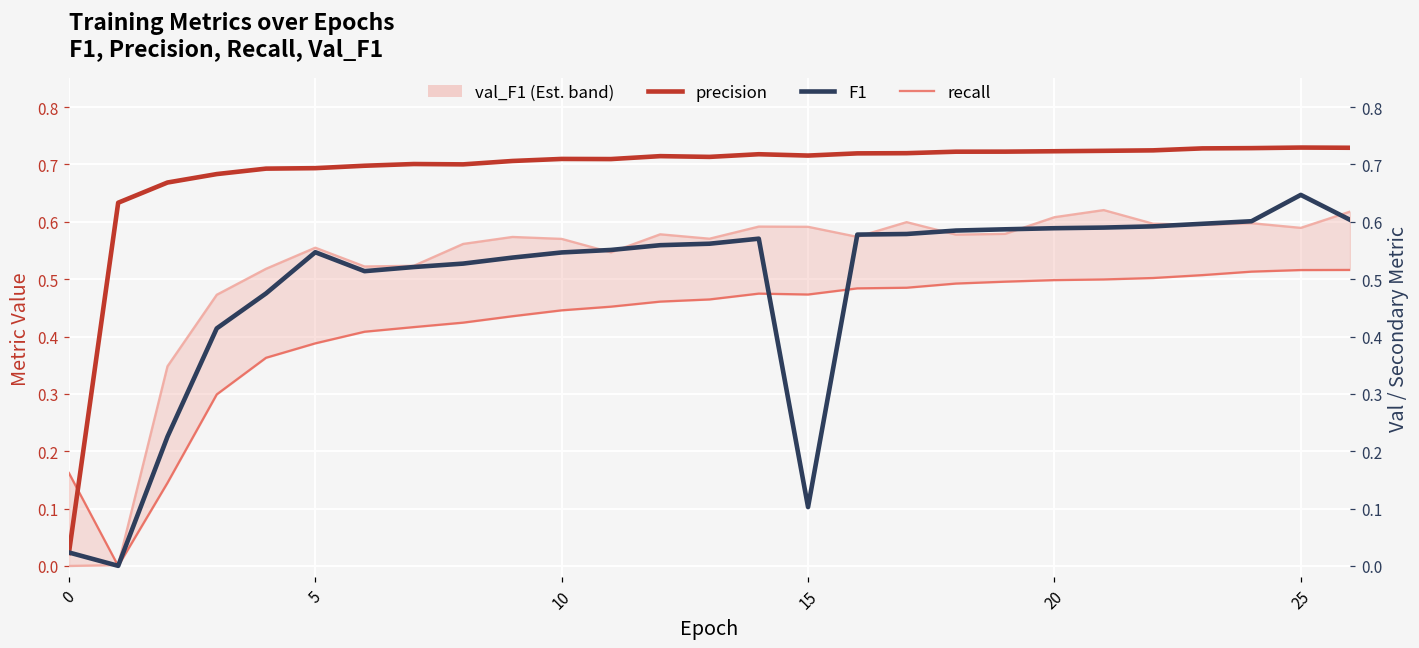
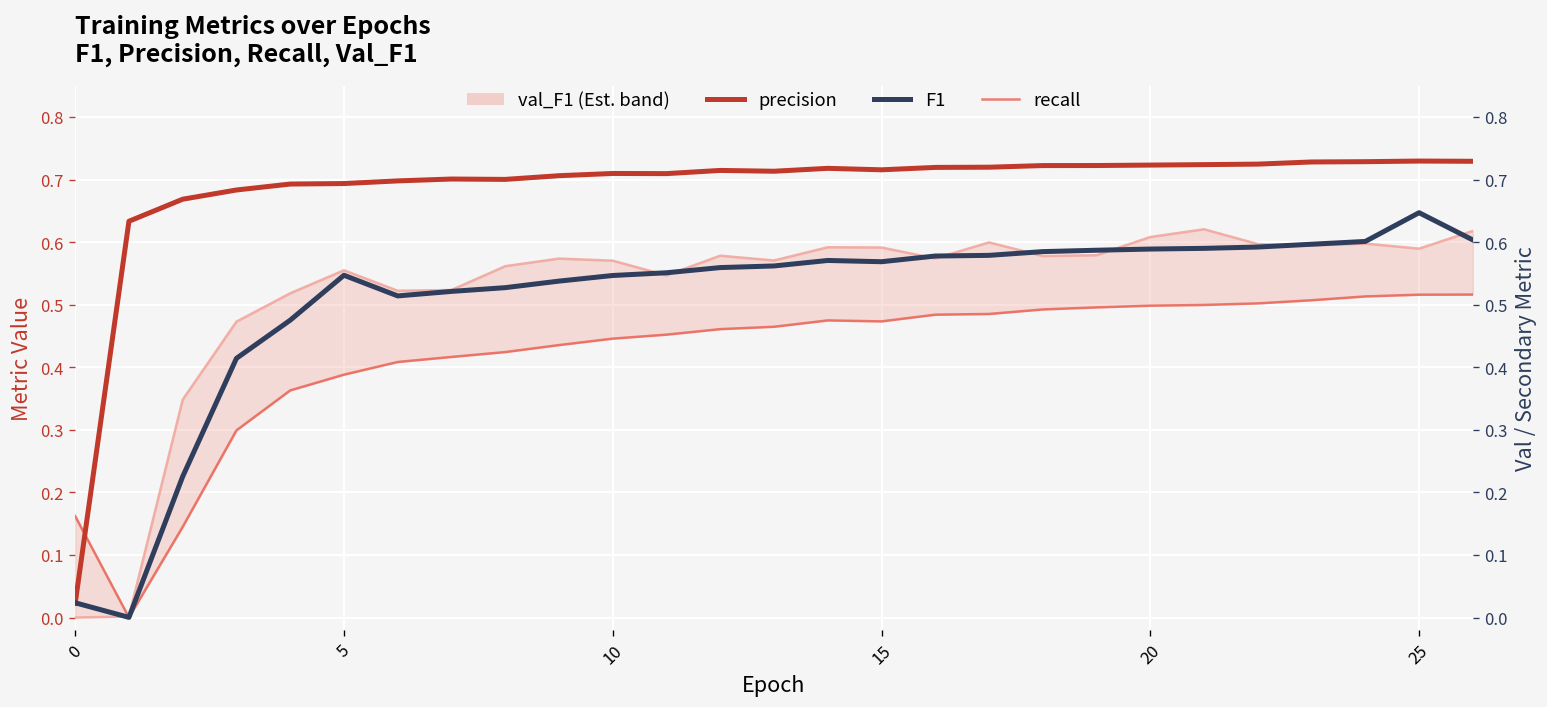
  {
    "F1": {
      "5": 0.55,
      "10": 0.55,
-     "15": 0.10,
+     "15": 0.57,
      "20": 0.59,
      "25": 0.65
    }
  }
